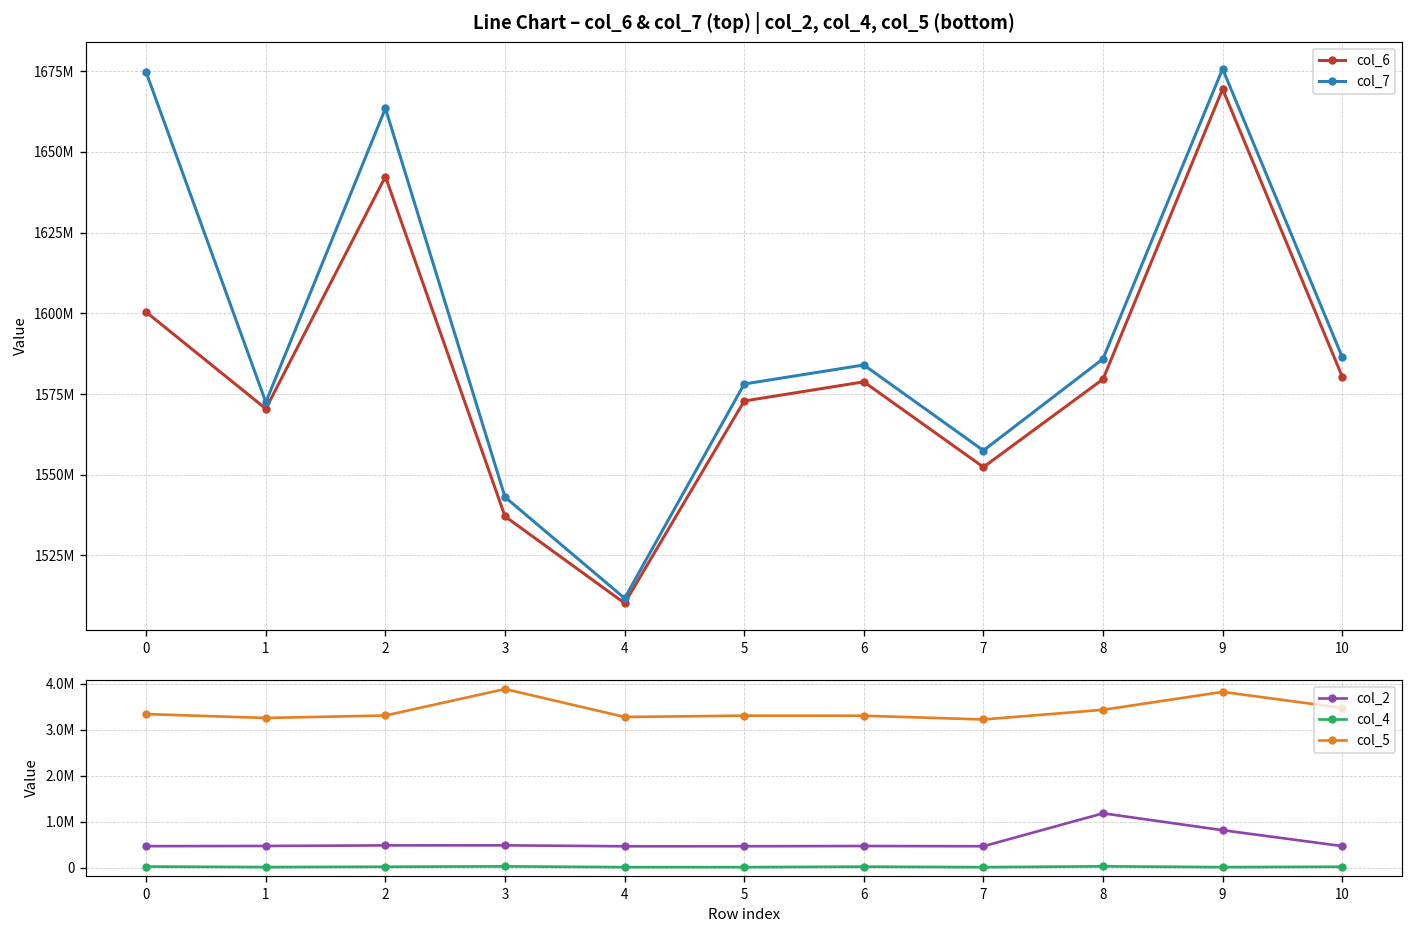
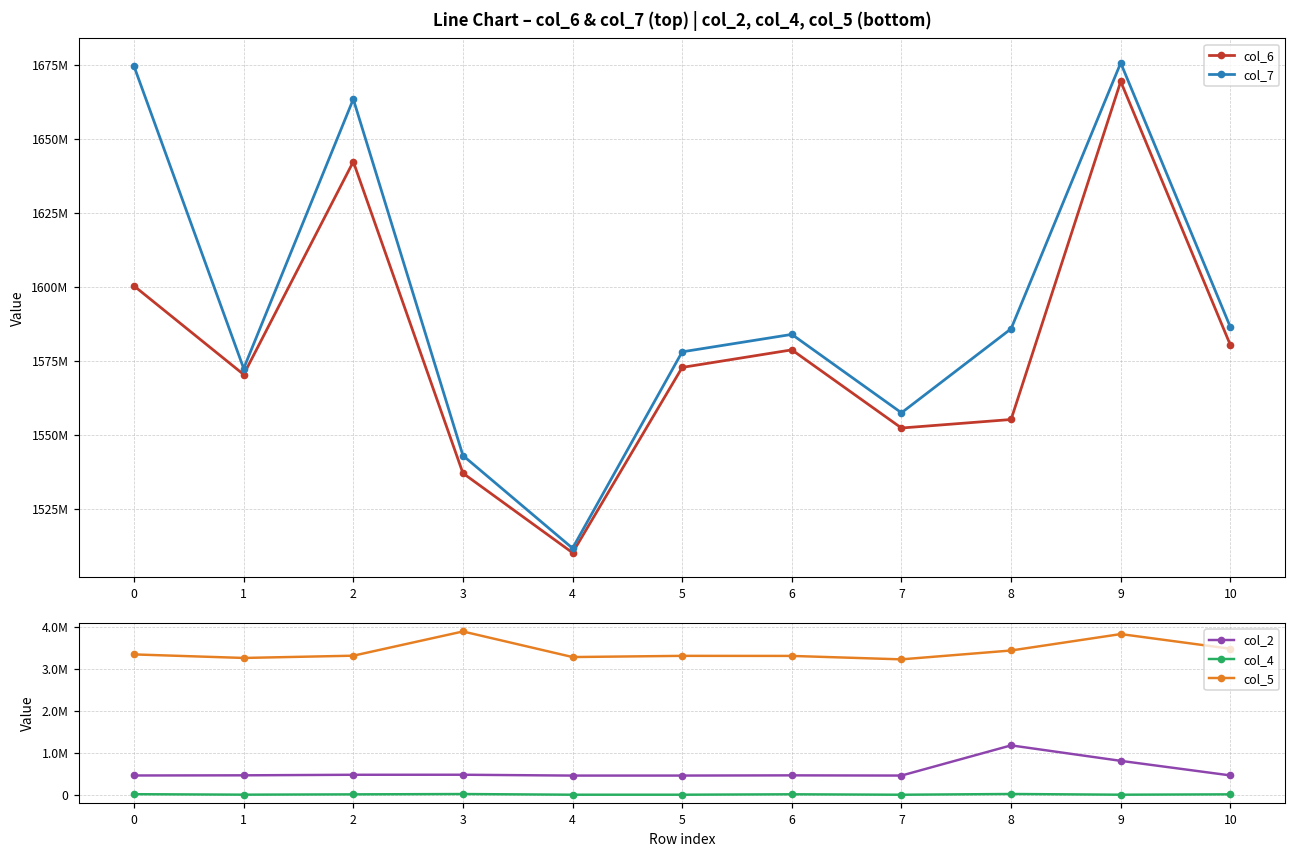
  {
    "Line Chart – col_6 & col_7 (top) | col_2, col_4, col_5 (bottom)": {
      "col_6": {
        "0": 1600000000,
        "1": 1570000000,
        "2": 1642000000,
        "3": 1537000000,
        "4": 1510000000,
        "5": 1573000000,
        "6": 1579000000,
        "7": 1552000000,
-       "8": 1580000000,
+       "8": 1555000000,
        "9": 1669000000,
        "10": 1580000000
      },
      "col_7": {
        "0": 1675000000,
        "1": 1572000000,
        "2": 1664000000,
        "3": 1543000000,
        "4": 1512000000,
        "5": 1578000000,
        "6": 1584000000,
        "7": 1558000000,
        "8": 1586000000,
        "9": 1676000000,
        "10": 1587000000
      }
    }
  }
